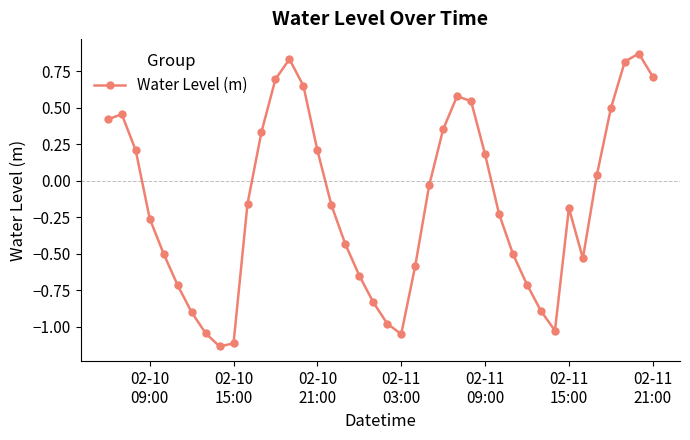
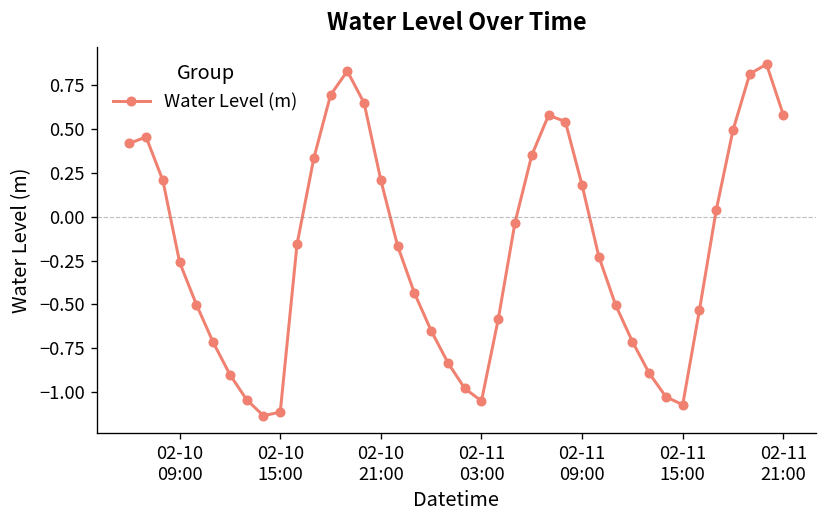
  {
    "02-10 09:00": -0.26,
    "02-10 15:00": -1.11,
    "02-10 21:00": 0.21,
    "02-11 03:00": -1.05,
    "02-11 09:00": 0.18,
-   "02-11 15:00": -0.19,
-   "02-11 21:00": 0.71
+   "02-11 15:00": -1.07,
+   "02-11 21:00": 0.58
  }
